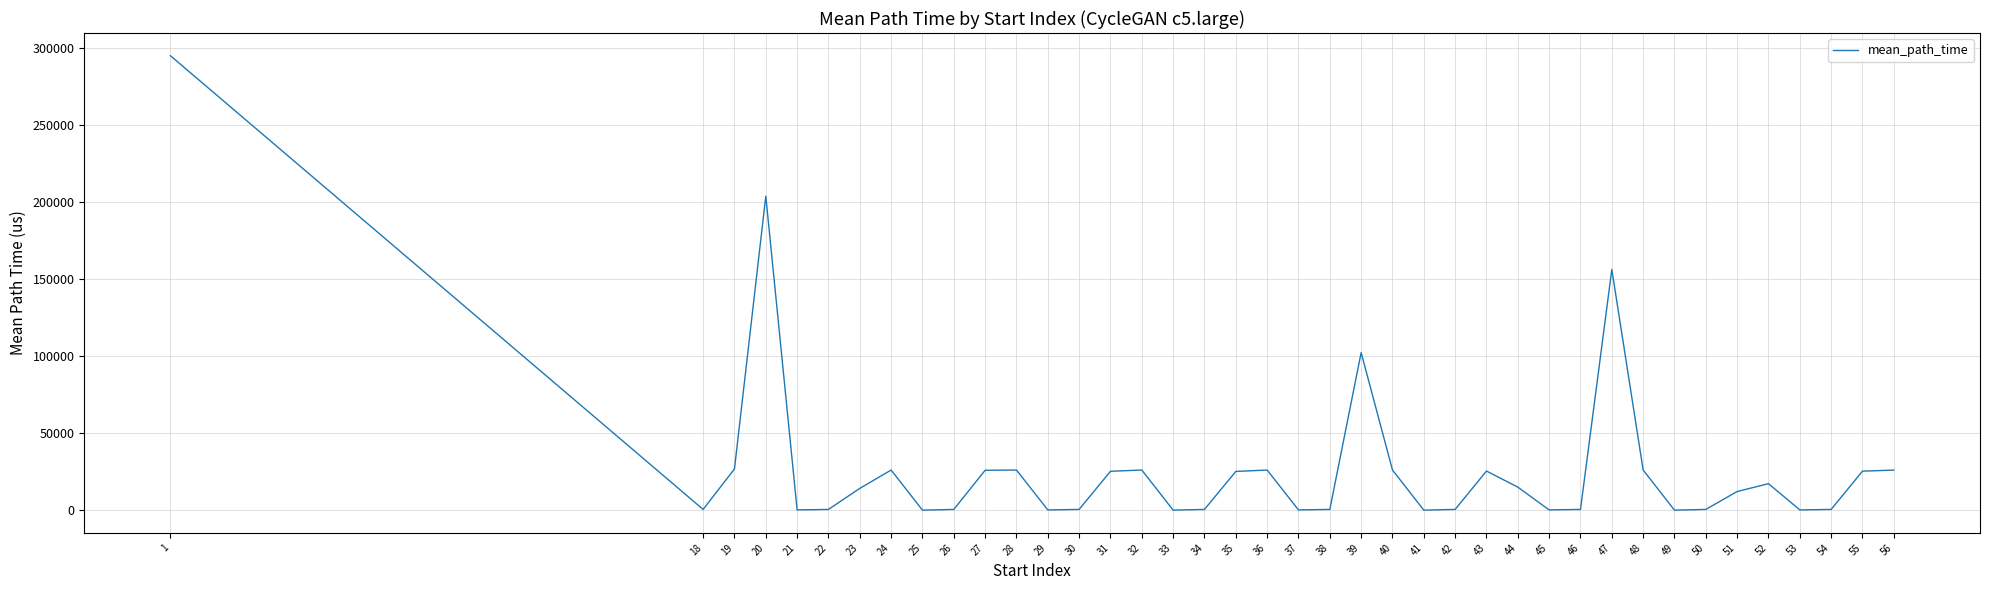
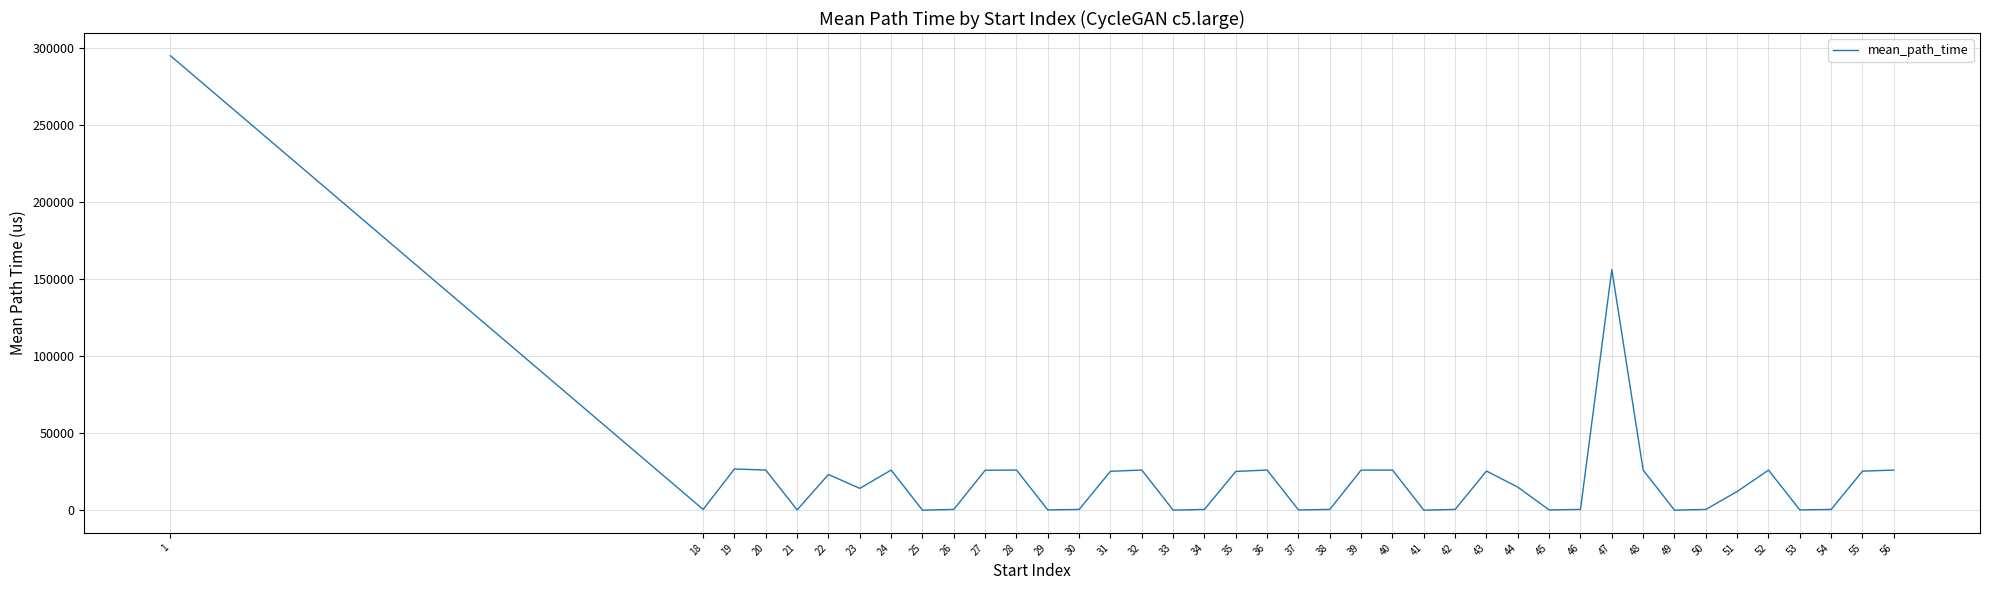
  {
    "1": 295000,
    "18": 1000,
    "19": 27000,
-   "20": 204000,
+   "20": 26000,
    "21": 0,
-   "22": 1000,
+   "22": 23000,
    "23": 14000,
    "24": 26000,
    "25": 0,
    "26": 1000,
    "27": 26000,
    "28": 26000,
    "29": 0,
    "30": 1000,
    "31": 25000,
    "32": 26000,
    "33": 0,
    "34": 1000,
    "35": 25000,
    "36": 26000,
    "37": 0,
    "38": 1000,
-   "39": 102000,
+   "39": 26000,
    "40": 26000,
    "41": 0,
    "42": 1000,
    "43": 26000,
    "44": 15000,
    "45": 0,
    "46": 1000,
    "47": 156000,
    "48": 26000,
    "49": 0,
    "50": 1000,
    "51": 12000,
-   "52": 17000,
+   "52": 26000,
    "53": 0,
    "54": 1000,
    "55": 25000,
    "56": 26000
  }
